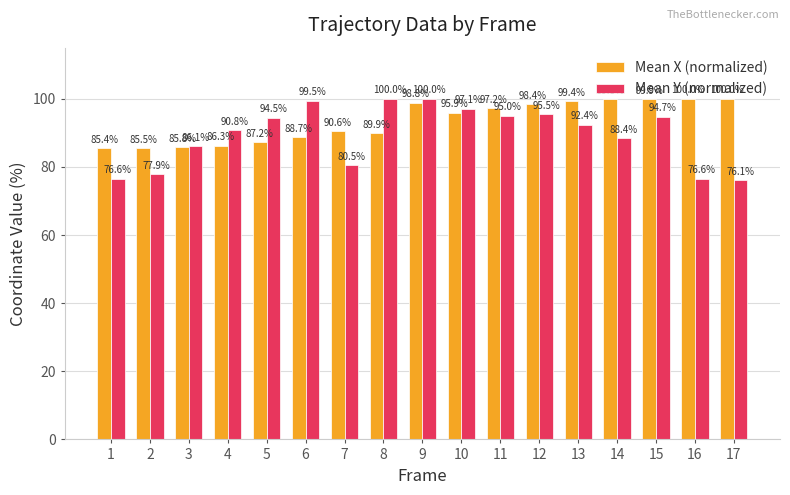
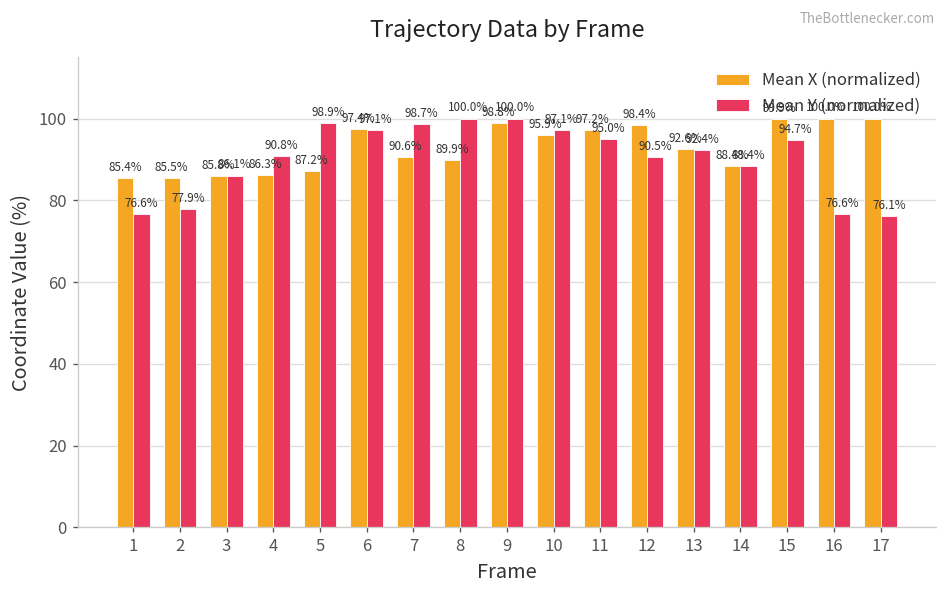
  {
    "Mean X (normalized)": {
      "1": "85.4%",
      "2": "85.5%",
      "4": "86.3%",
      "5": "87.2%",
-     "6": "88.7%",
+     "6": "97.4%",
      "7": "90.6%",
      "8": "89.9%",
      "11": "97.2%",
      "12": "98.4%",
-     "13": "99.4%",
-     "14": "99.8%",
+     "13": "92.6%",
+     "14": "88.4%",
      "15": "99.9%",
      "16": "100.0%",
      "17": "100.0%"
    },
    "Mean Y (normalized)": {
      "1": "76.6%",
      "2": "77.9%",
      "4": "90.8%",
-     "5": "94.5%",
-     "6": "99.5%",
-     "7": "80.5%",
+     "5": "98.9%",
+     "6": "97.1%",
+     "7": "98.7%",
      "8": "100.0%",
      "11": "95.0%",
-     "12": "95.5%",
+     "12": "90.5%",
      "15": "94.7%",
      "16": "76.6%",
      "17": "76.1%"
    }
  }
